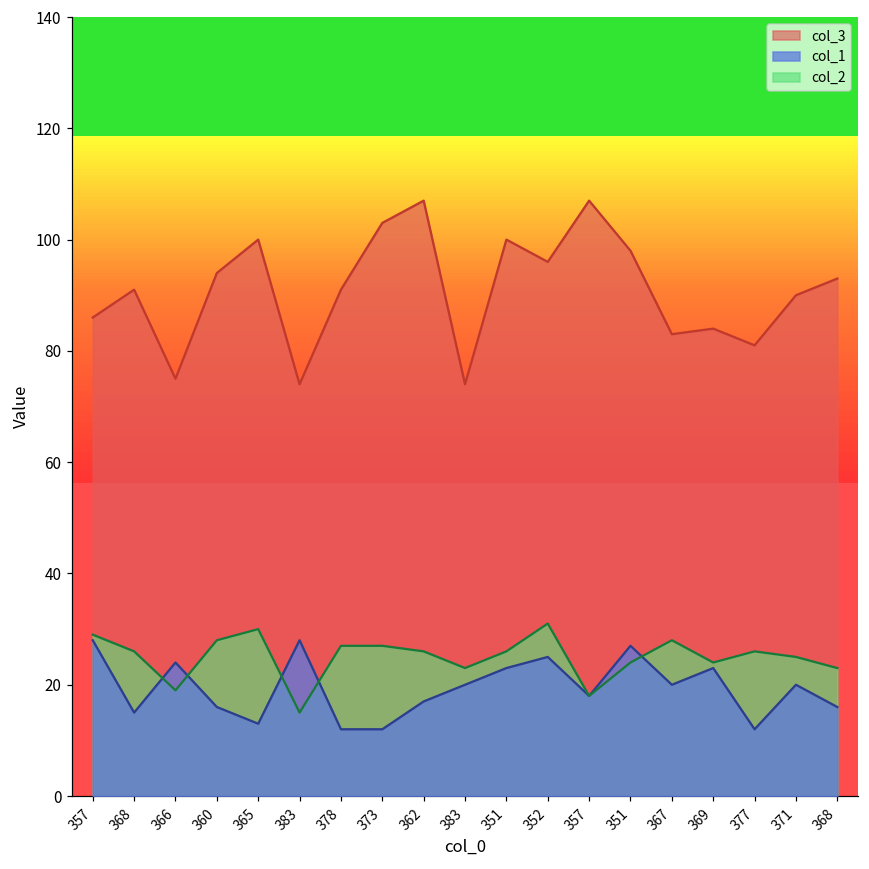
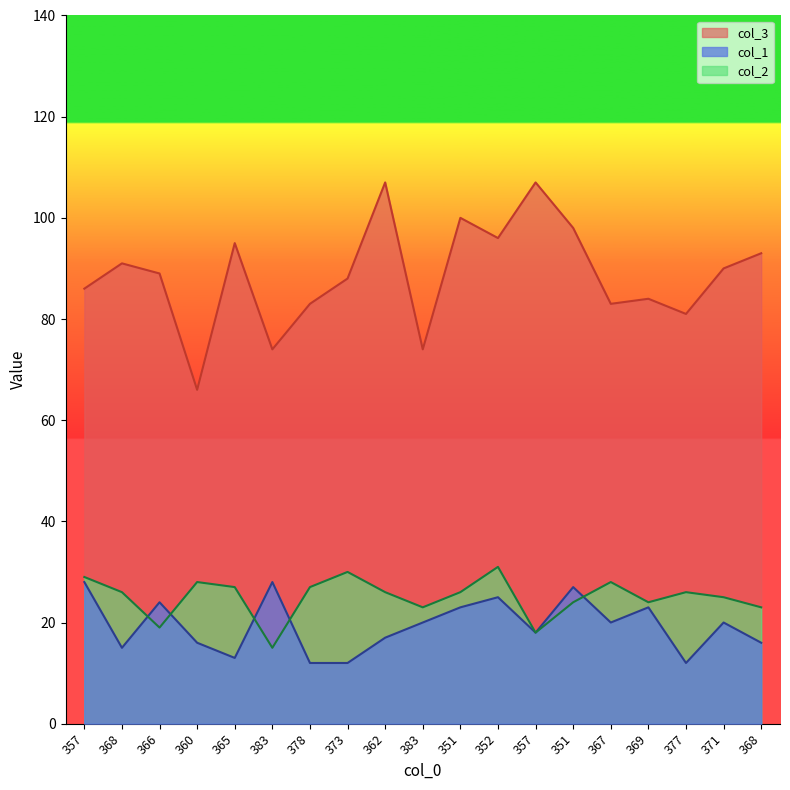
  {
    "col_3": {
-     "366": 75,
-     "360": 94,
-     "365": 100,
-     "378": 91,
-     "373": 103,
+     "366": 89,
+     "360": 66,
+     "365": 95,
+     "378": 83,
+     "373": 88,
      "362": 107,
      "352": 96,
      "367": 83,
      "369": 84,
      "377": 81,
      "371": 90
    },
    "col_1": {
      "366": 24,
      "360": 16,
      "365": 13,
      "378": 12,
      "373": 12,
      "362": 17,
      "352": 25,
      "367": 20,
      "369": 23,
      "377": 12,
      "371": 20
    },
    "col_2": {
      "366": 19,
      "360": 28,
-     "365": 30,
+     "365": 27,
      "378": 27,
-     "373": 27,
+     "373": 30,
      "362": 26,
      "352": 31,
      "367": 28,
      "369": 24,
      "377": 26,
      "371": 25
    }
  }
